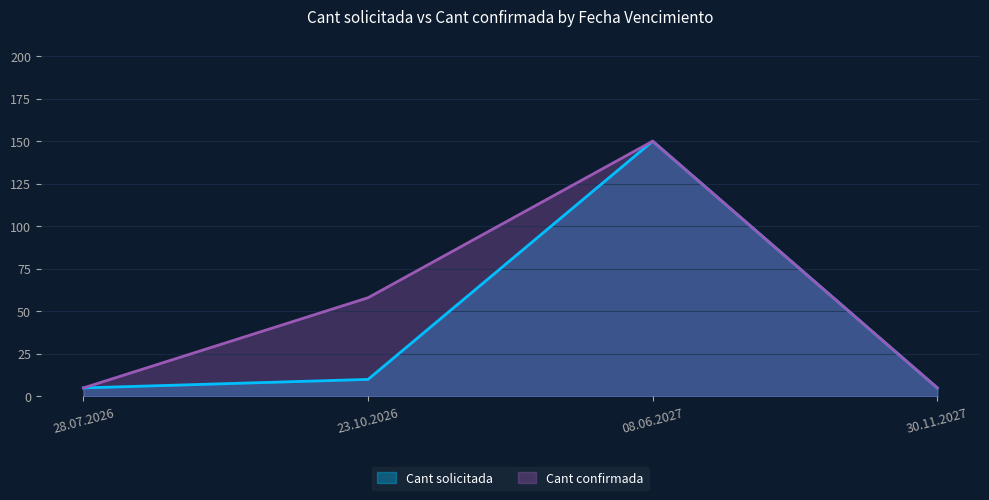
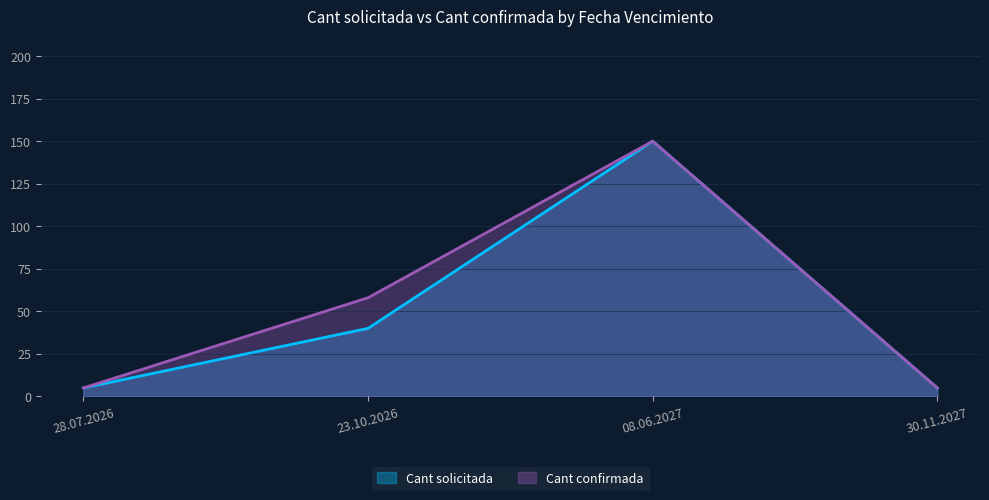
  {
    "Cant solicitada": {
-     "23.10.2026": 10
+     "23.10.2026": 40
    },
    "Cant confirmada": {
      "23.10.2026": 58
    }
  }
